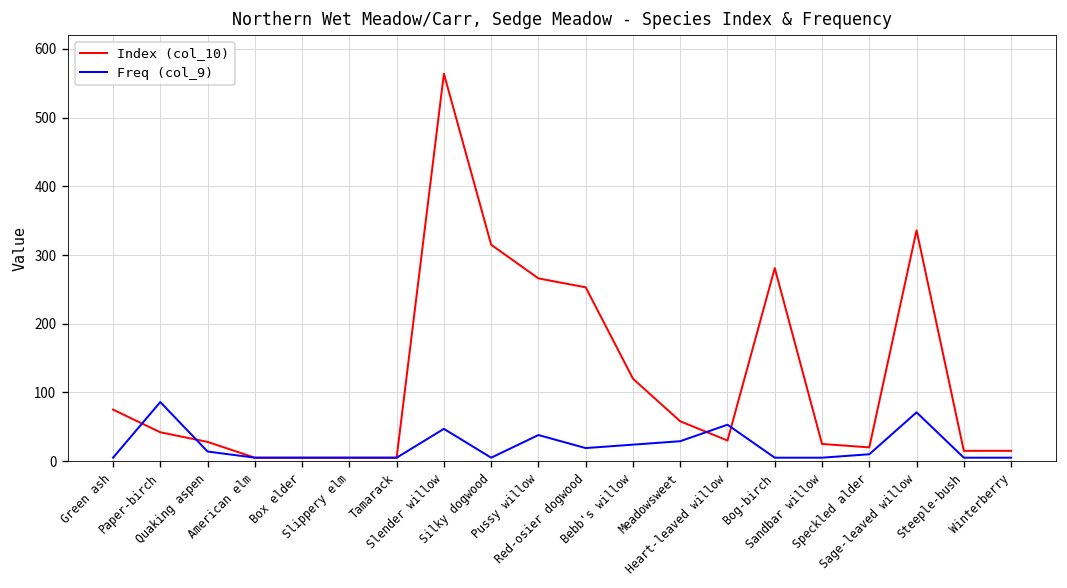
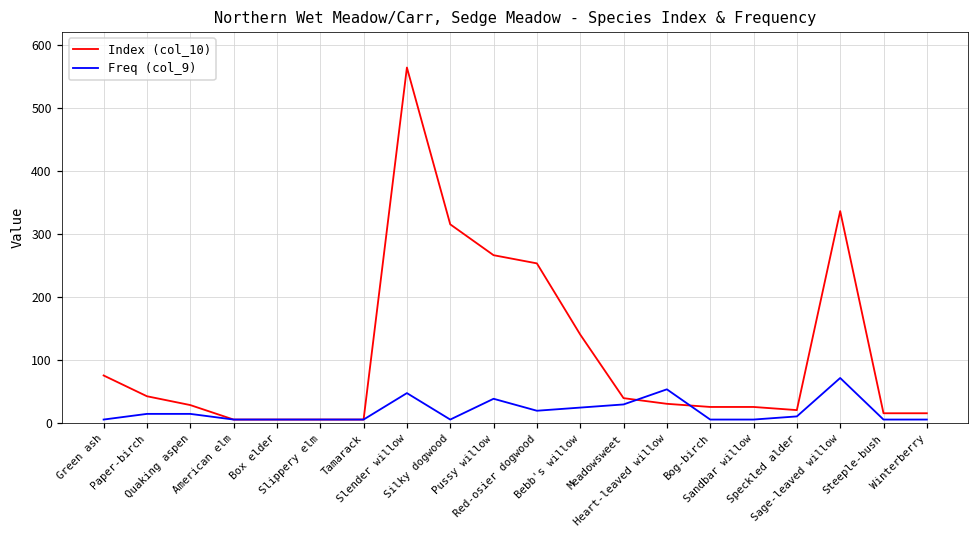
  {
    "Index (col_10)": {
      "Green ash": 80,
      "Paper-birch": 40,
      "Quaking aspen": 30,
      "Slender willow": 560,
      "Silky dogwood": 320,
      "Pussy willow": 270,
      "Red-osier dogwood": 250,
-     "Bebb's willow": 120,
-     "Meadowsweet": 60,
+     "Bebb's willow": 140,
+     "Meadowsweet": 40,
      "Heart-leaved willow": 30,
-     "Bog-birch": 280,
+     "Bog-birch": 30,
      "Sandbar willow": 30,
      "Speckled alder": 20,
      "Sage-leaved willow": 340,
      "Steeple-bush": 20,
      "Winterberry": 20
    },
    "Freq (col_9)": {
      "Green ash": 10,
-     "Paper-birch": 90,
+     "Paper-birch": 10,
      "Quaking aspen": 10,
      "Slender willow": 50,
      "Silky dogwood": 10,
      "Pussy willow": 40,
      "Red-osier dogwood": 20,
      "Bebb's willow": 20,
      "Meadowsweet": 30,
      "Heart-leaved willow": 50,
      "Bog-birch": 10,
      "Sandbar willow": 10,
      "Speckled alder": 10,
      "Sage-leaved willow": 70,
      "Steeple-bush": 10,
      "Winterberry": 10
    }
  }
